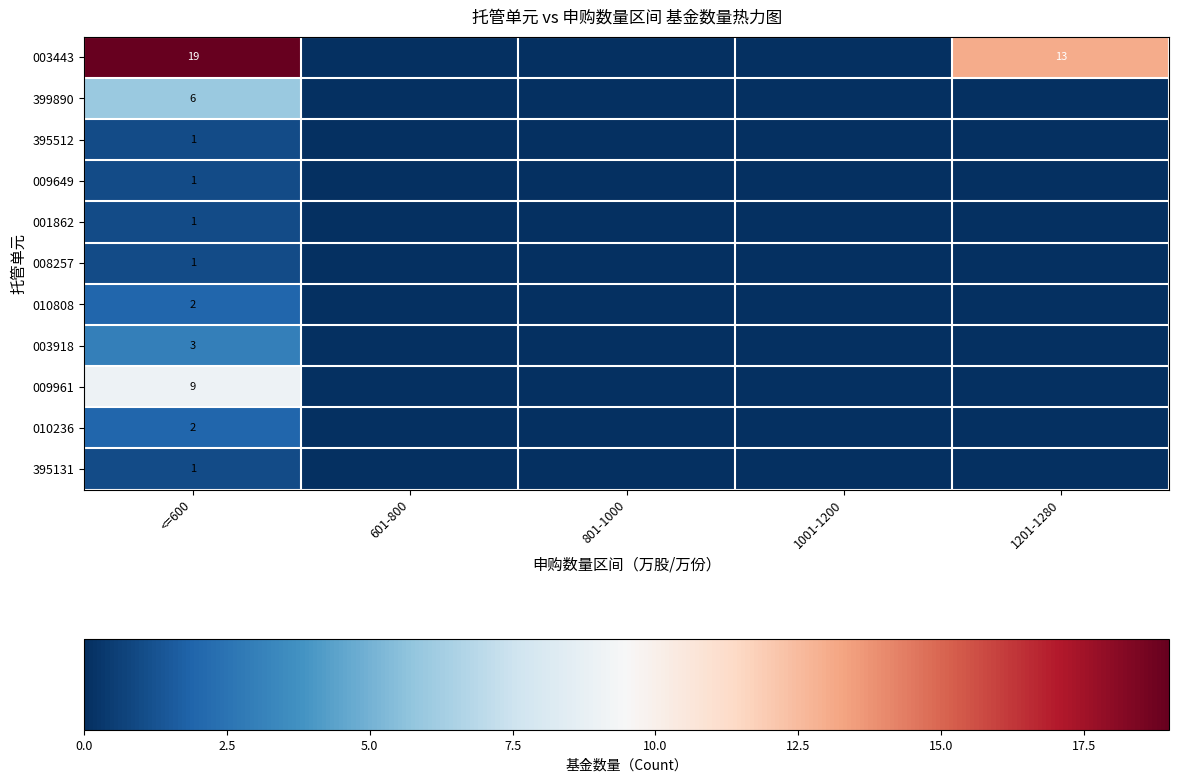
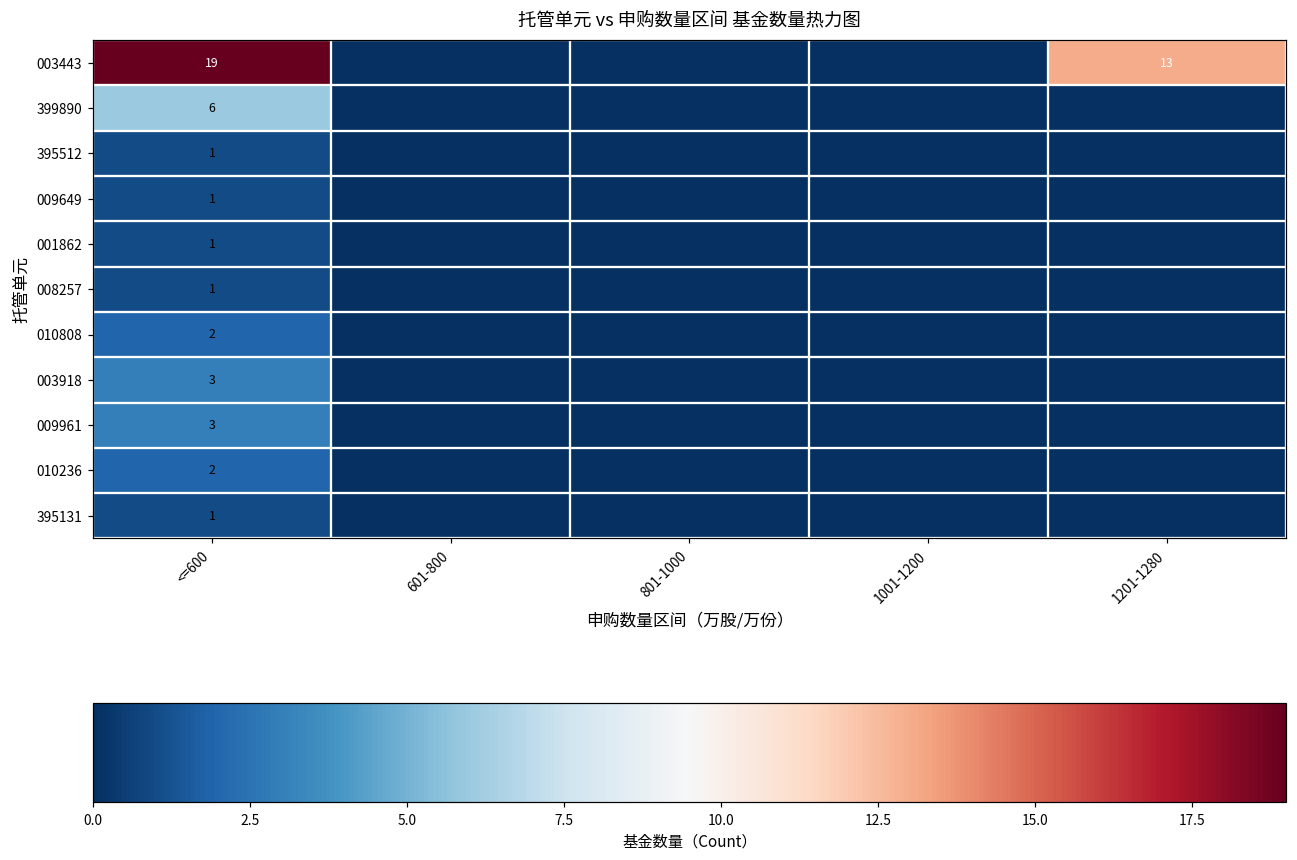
  {
    "003443": {
      "<=600": 19,
      "1201-1280": 13
    },
    "399890": {
      "<=600": 6
    },
    "395512": {
      "<=600": 1
    },
    "009649": {
      "<=600": 1
    },
    "001862": {
      "<=600": 1
    },
    "008257": {
      "<=600": 1
    },
    "010808": {
      "<=600": 2
    },
    "003918": {
      "<=600": 3
    },
    "009961": {
-     "<=600": 9
+     "<=600": 3
    },
    "010236": {
      "<=600": 2
    },
    "395131": {
      "<=600": 1
    }
  }
